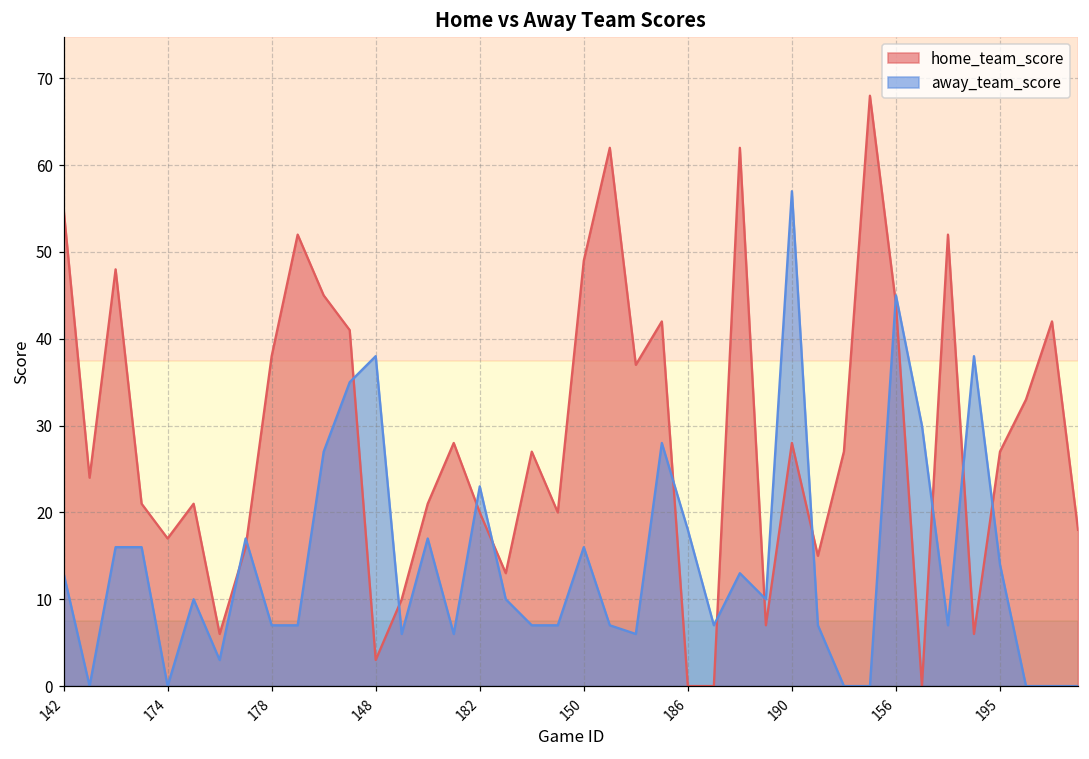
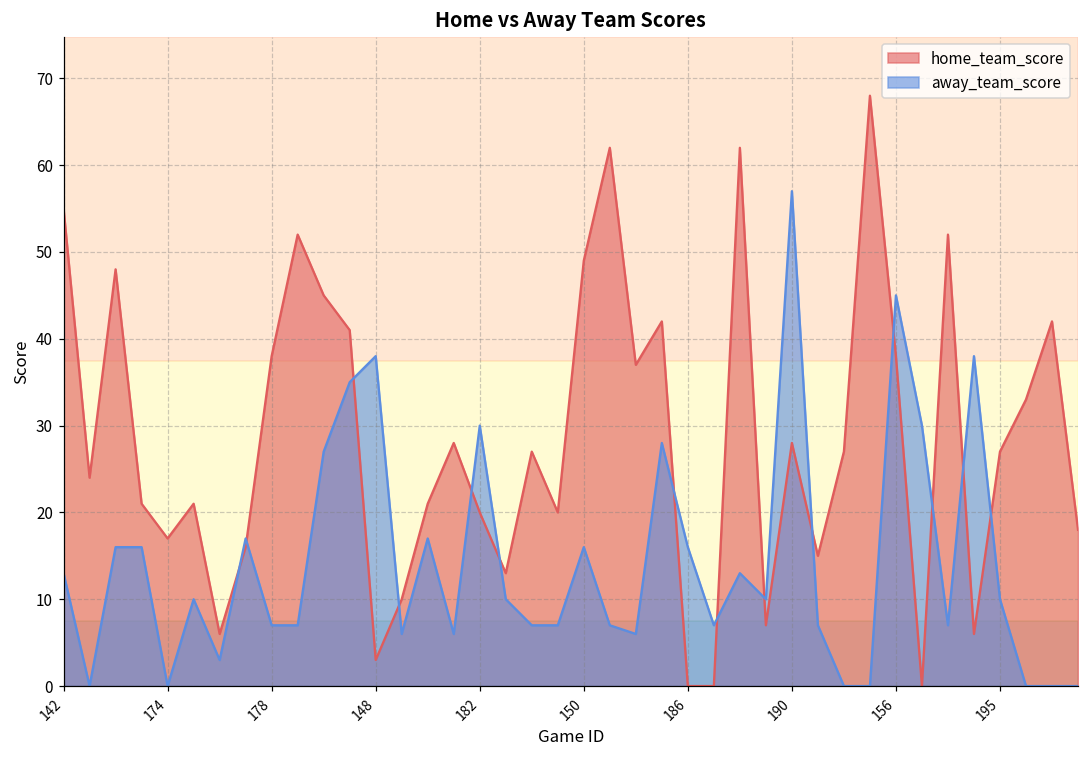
  {
    "home_team_score": {
      "142": 55,
      "174": 17,
      "178": 38,
      "148": 3,
      "182": 20,
      "150": 49,
      "186": 0,
      "190": 28,
-     "156": 44,
+     "156": 38,
      "195": 27
    },
    "away_team_score": {
      "142": 13,
      "174": 0,
      "178": 7,
      "148": 38,
-     "182": 23,
+     "182": 30,
      "150": 16,
-     "186": 18,
+     "186": 16,
      "190": 57,
      "156": 45,
-     "195": 14
+     "195": 10
    }
  }
